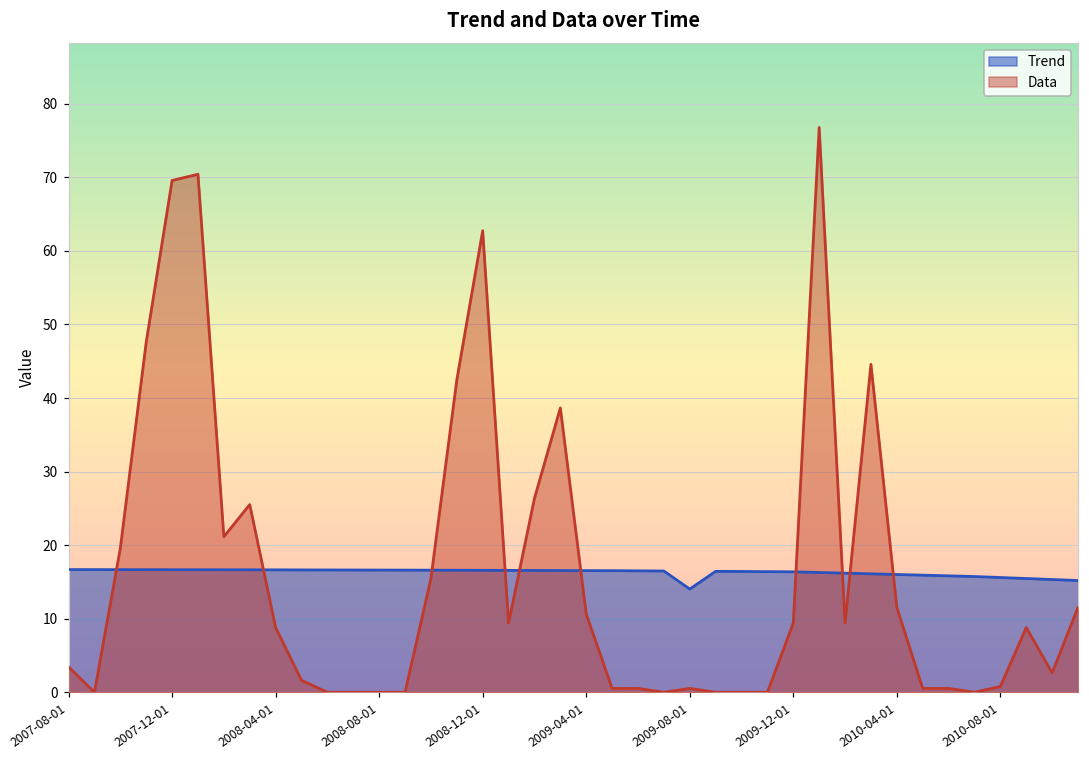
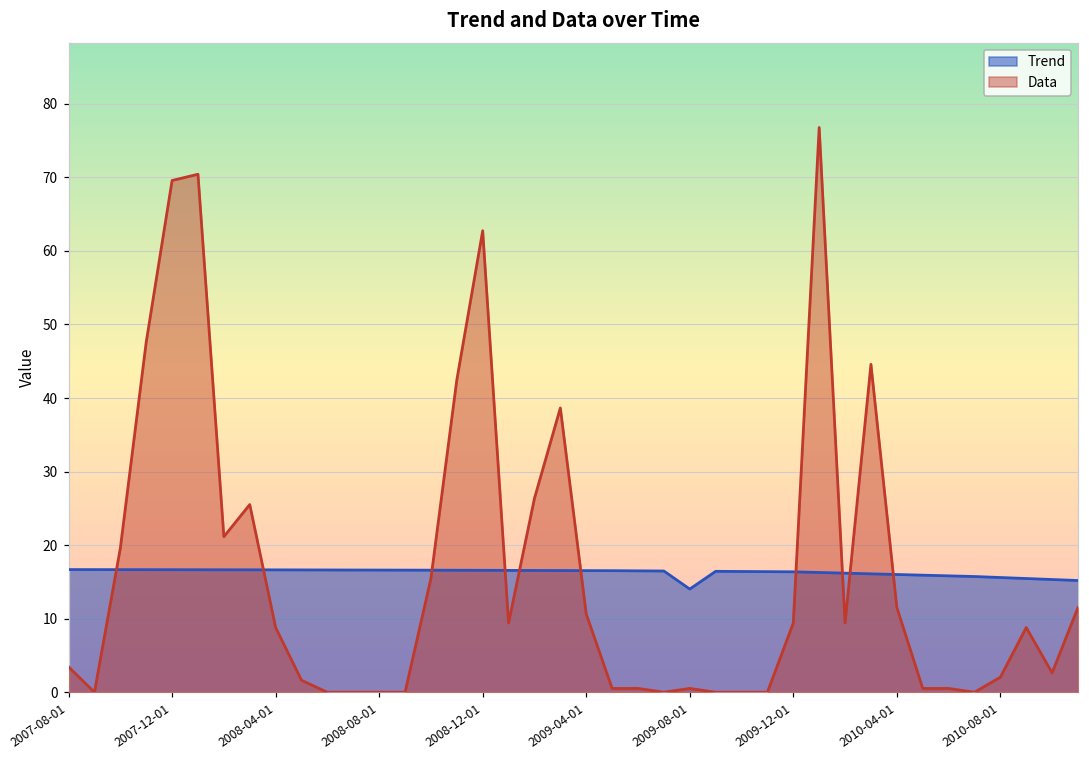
  {
    "Trend": {
      "2007-08-01": 17,
      "2007-12-01": 17,
      "2008-04-01": 17,
      "2008-08-01": 17,
      "2008-12-01": 17,
      "2009-04-01": 17,
      "2009-08-01": 14,
      "2009-12-01": 16,
      "2010-04-01": 16,
      "2010-08-01": 16
    },
    "Data": {
      "2007-08-01": 3,
      "2007-12-01": 70,
      "2008-04-01": 9,
      "2008-08-01": 0,
      "2008-12-01": 63,
      "2009-04-01": 11,
      "2009-08-01": 1,
      "2009-12-01": 9,
      "2010-04-01": 12,
-     "2010-08-01": 1
+     "2010-08-01": 2
    }
  }
